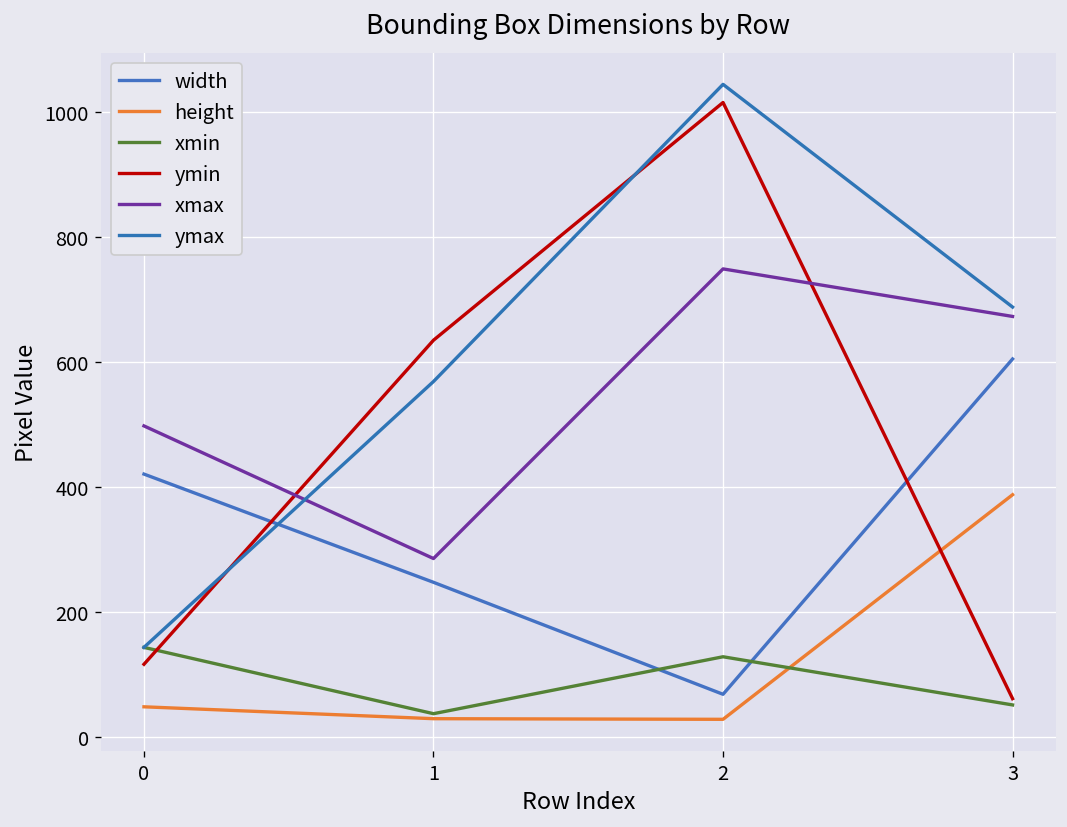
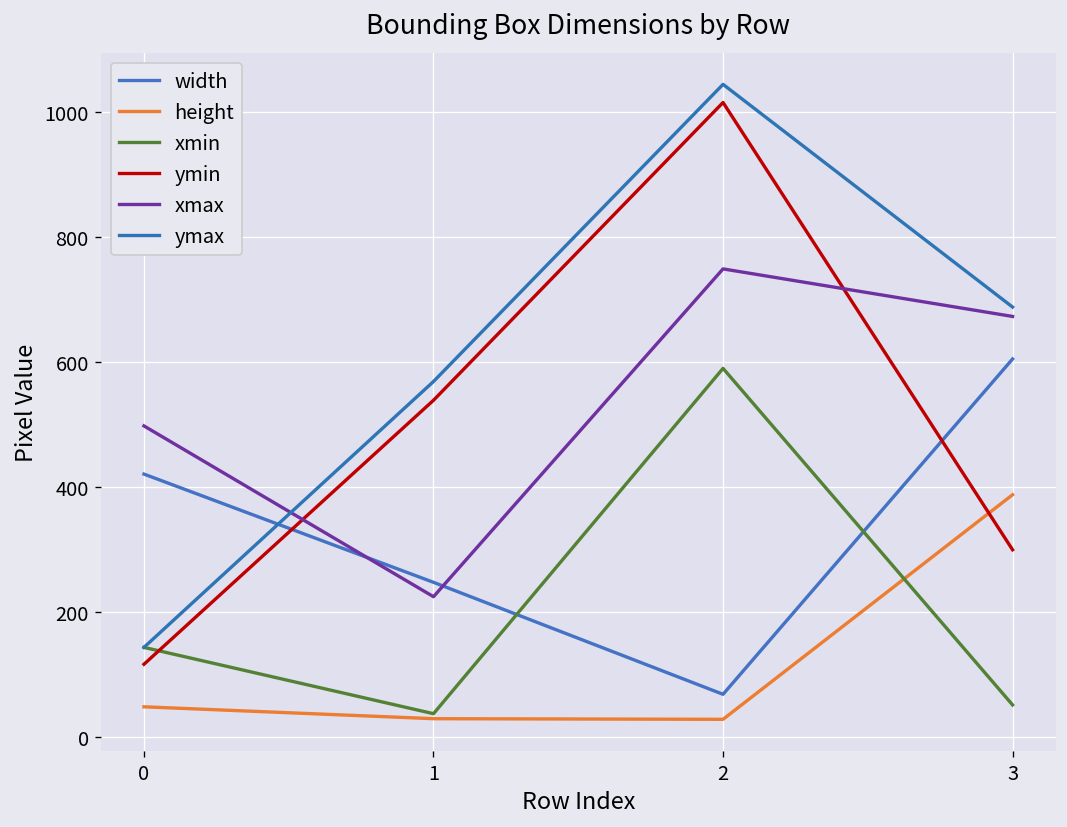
  {
    "height": {
      "0": 50,
      "1": 30,
      "2": 30,
      "3": 390
    },
    "xmin": {
      "1": 40,
-     "2": 130,
+     "2": 590,
      "3": 50
    },
    "ymin": {
      "0": 120,
-     "1": 640,
+     "1": 540,
      "2": 1020,
-     "3": 60
+     "3": 300
    },
    "xmax": {
      "0": 500,
-     "1": 290,
+     "1": 230,
      "2": 750,
      "3": 670
    }
  }
